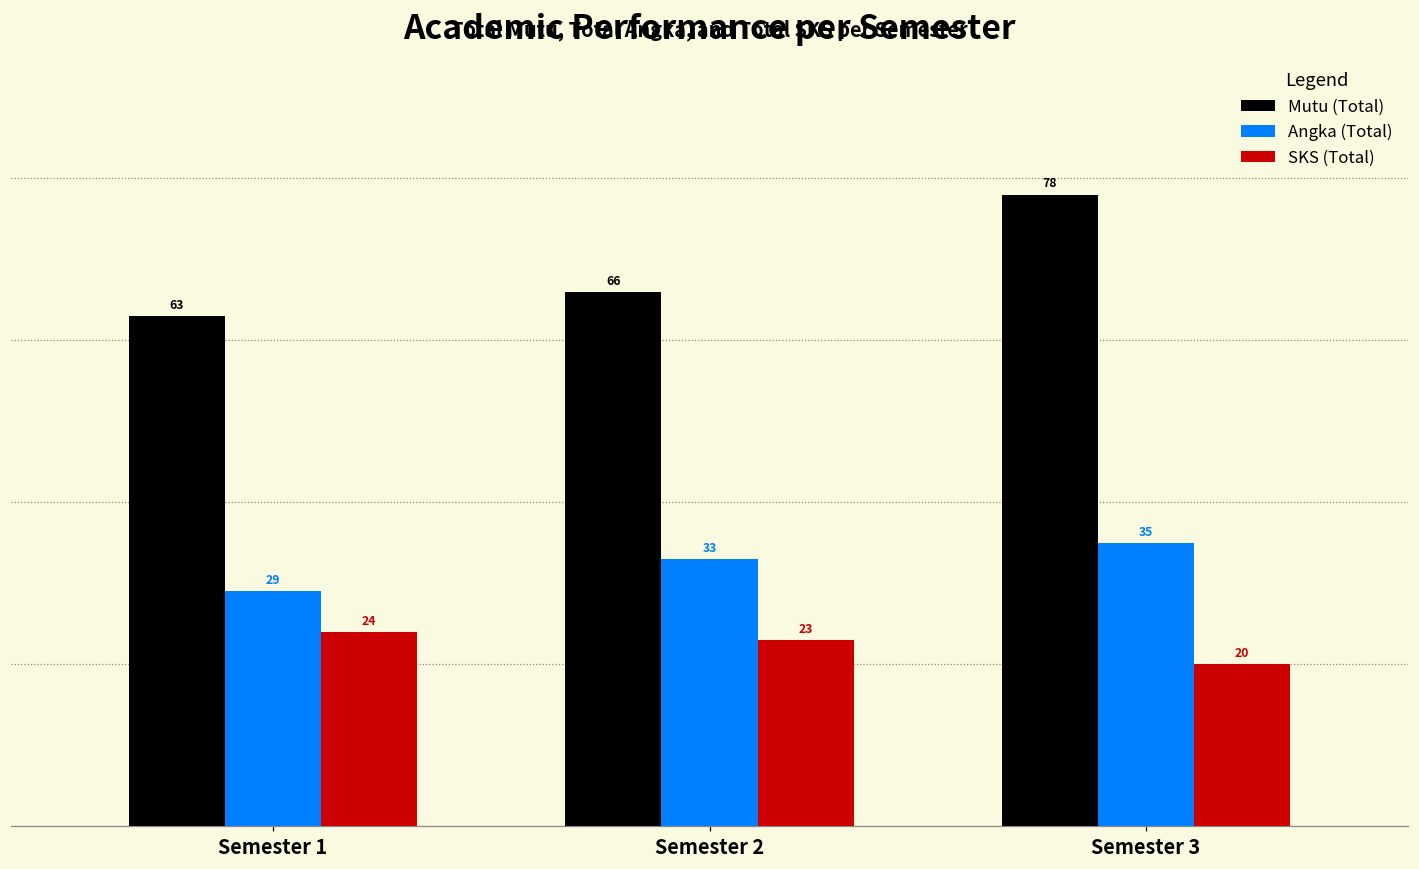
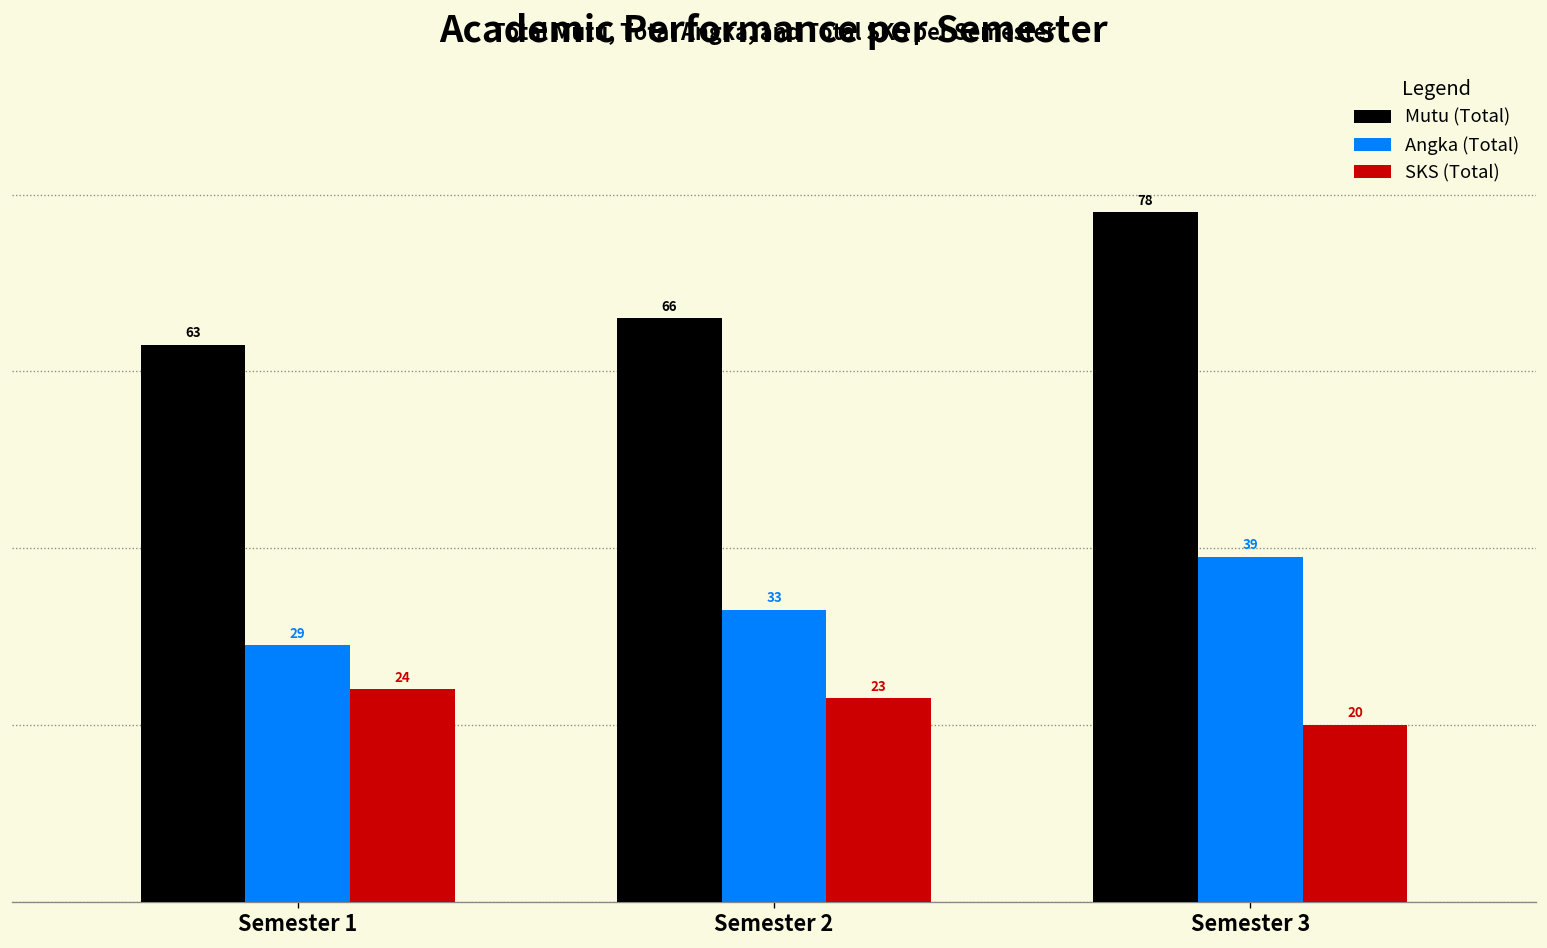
  {
    "Mutu (Total)": {
      "Semester 1": 63,
      "Semester 2": 66,
      "Semester 3": 78
    },
    "Angka (Total)": {
      "Semester 1": 29,
      "Semester 2": 33,
-     "Semester 3": 35
+     "Semester 3": 39
    },
    "SKS (Total)": {
      "Semester 1": 24,
      "Semester 2": 23,
      "Semester 3": 20
    }
  }
